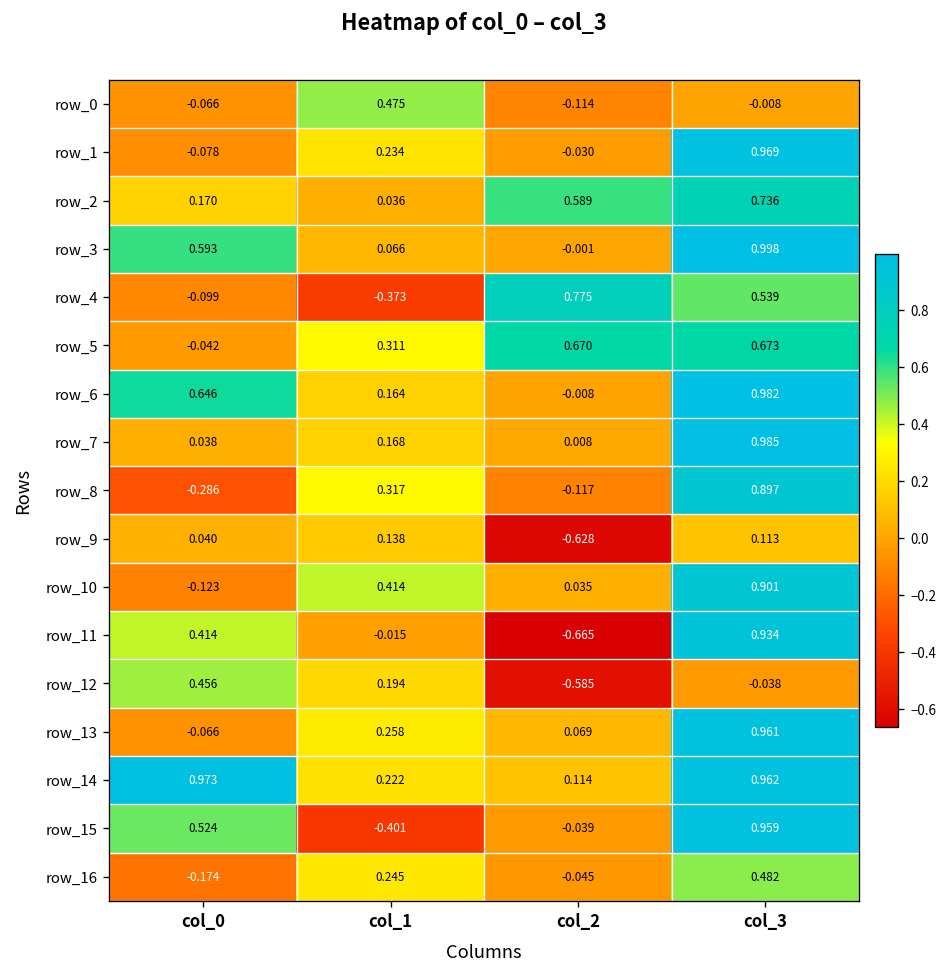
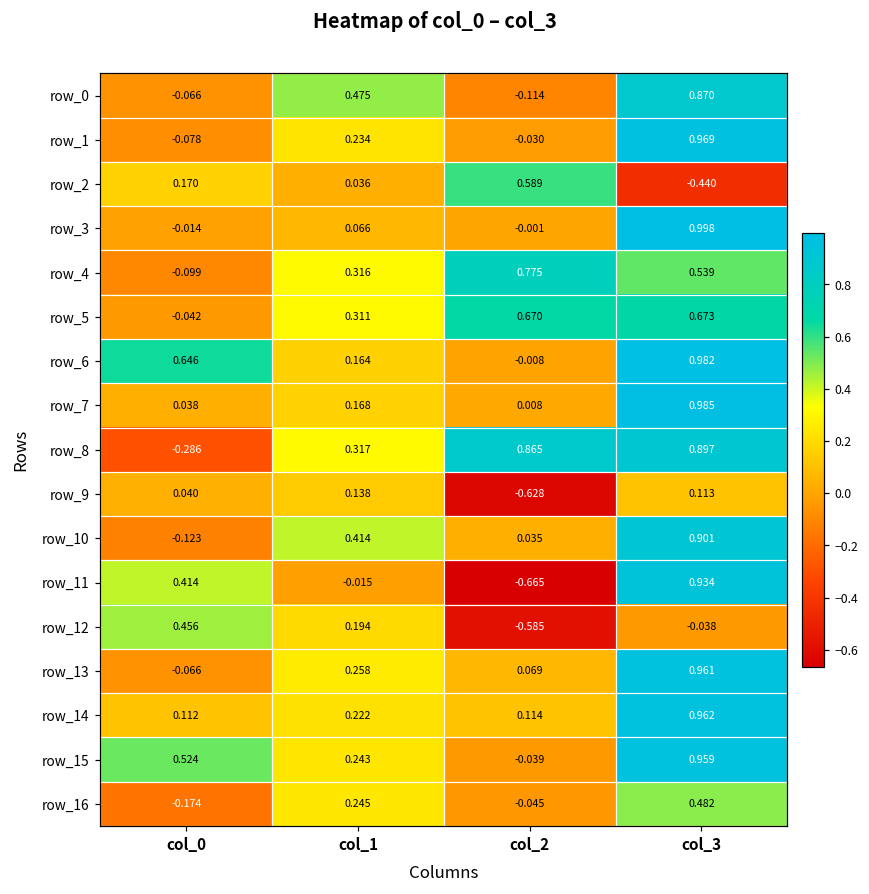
  {
    "row_0": {
      "col_0": -0.066,
      "col_1": 0.475,
      "col_2": -0.114,
-     "col_3": -0.008
+     "col_3": 0.870
    },
    "row_1": {
      "col_0": -0.078,
      "col_1": 0.234,
      "col_2": -0.030,
      "col_3": 0.969
    },
    "row_2": {
      "col_0": 0.170,
      "col_1": 0.036,
      "col_2": 0.589,
-     "col_3": 0.736
+     "col_3": -0.440
    },
    "row_3": {
-     "col_0": 0.593,
+     "col_0": -0.014,
      "col_1": 0.066,
      "col_2": -0.001,
      "col_3": 0.998
    },
    "row_4": {
      "col_0": -0.099,
-     "col_1": -0.373,
+     "col_1": 0.316,
      "col_2": 0.775,
      "col_3": 0.539
    },
    "row_5": {
      "col_0": -0.042,
      "col_1": 0.311,
      "col_2": 0.670,
      "col_3": 0.673
    },
    "row_6": {
      "col_0": 0.646,
      "col_1": 0.164,
      "col_2": -0.008,
      "col_3": 0.982
    },
    "row_7": {
      "col_0": 0.038,
      "col_1": 0.168,
      "col_2": 0.008,
      "col_3": 0.985
    },
    "row_8": {
      "col_0": -0.286,
      "col_1": 0.317,
-     "col_2": -0.117,
+     "col_2": 0.865,
      "col_3": 0.897
    },
    "row_9": {
      "col_0": 0.040,
      "col_1": 0.138,
      "col_2": -0.628,
      "col_3": 0.113
    },
    "row_10": {
      "col_0": -0.123,
      "col_1": 0.414,
      "col_2": 0.035,
      "col_3": 0.901
    },
    "row_11": {
      "col_0": 0.414,
      "col_1": -0.015,
      "col_2": -0.665,
      "col_3": 0.934
    },
    "row_12": {
      "col_0": 0.456,
      "col_1": 0.194,
      "col_2": -0.585,
      "col_3": -0.038
    },
    "row_13": {
      "col_0": -0.066,
      "col_1": 0.258,
      "col_2": 0.069,
      "col_3": 0.961
    },
    "row_14": {
-     "col_0": 0.973,
+     "col_0": 0.112,
      "col_1": 0.222,
      "col_2": 0.114,
      "col_3": 0.962
    },
    "row_15": {
      "col_0": 0.524,
-     "col_1": -0.401,
+     "col_1": 0.243,
      "col_2": -0.039,
      "col_3": 0.959
    },
    "row_16": {
      "col_0": -0.174,
      "col_1": 0.245,
      "col_2": -0.045,
      "col_3": 0.482
    }
  }
